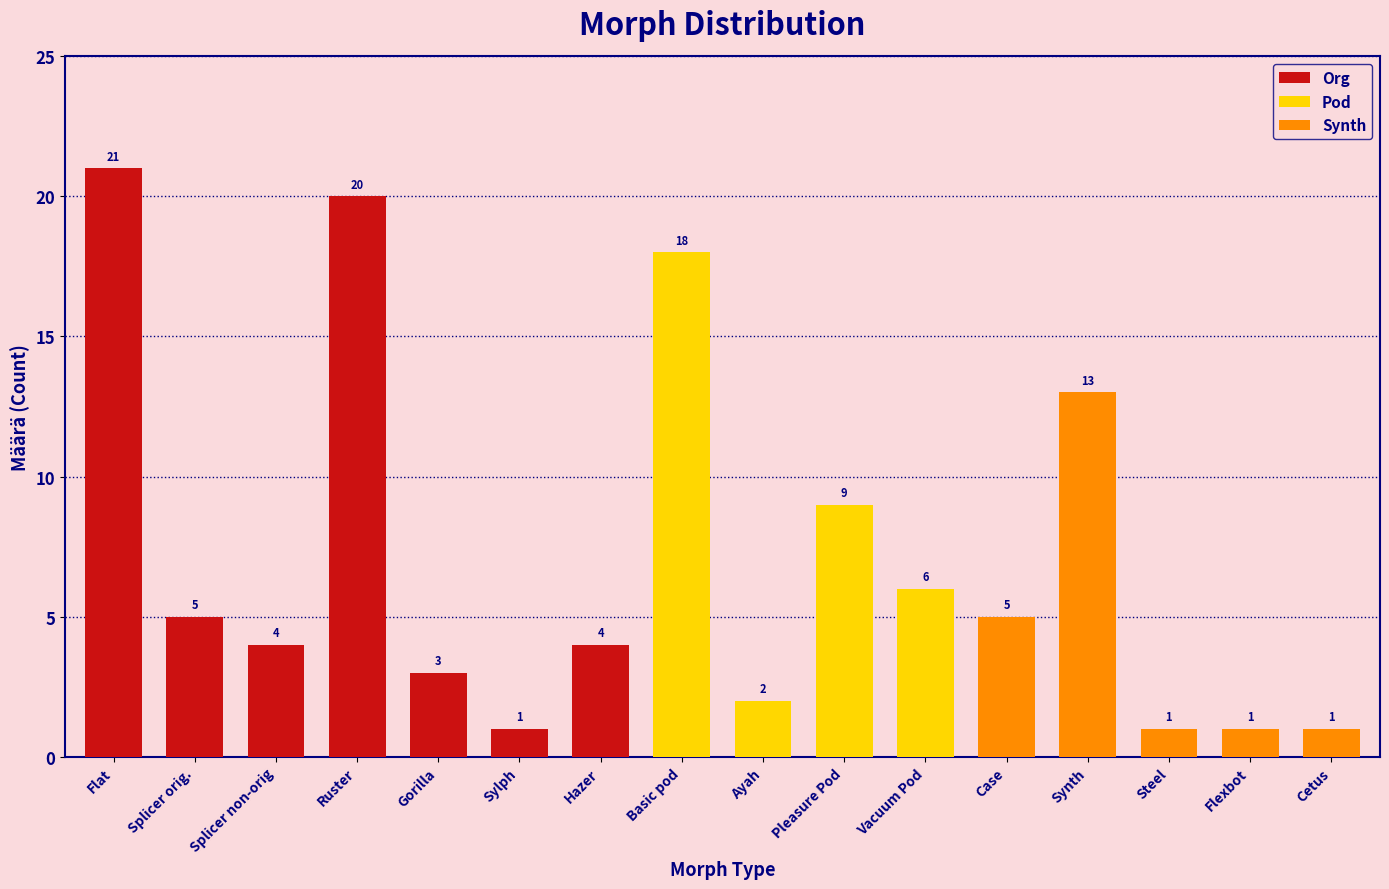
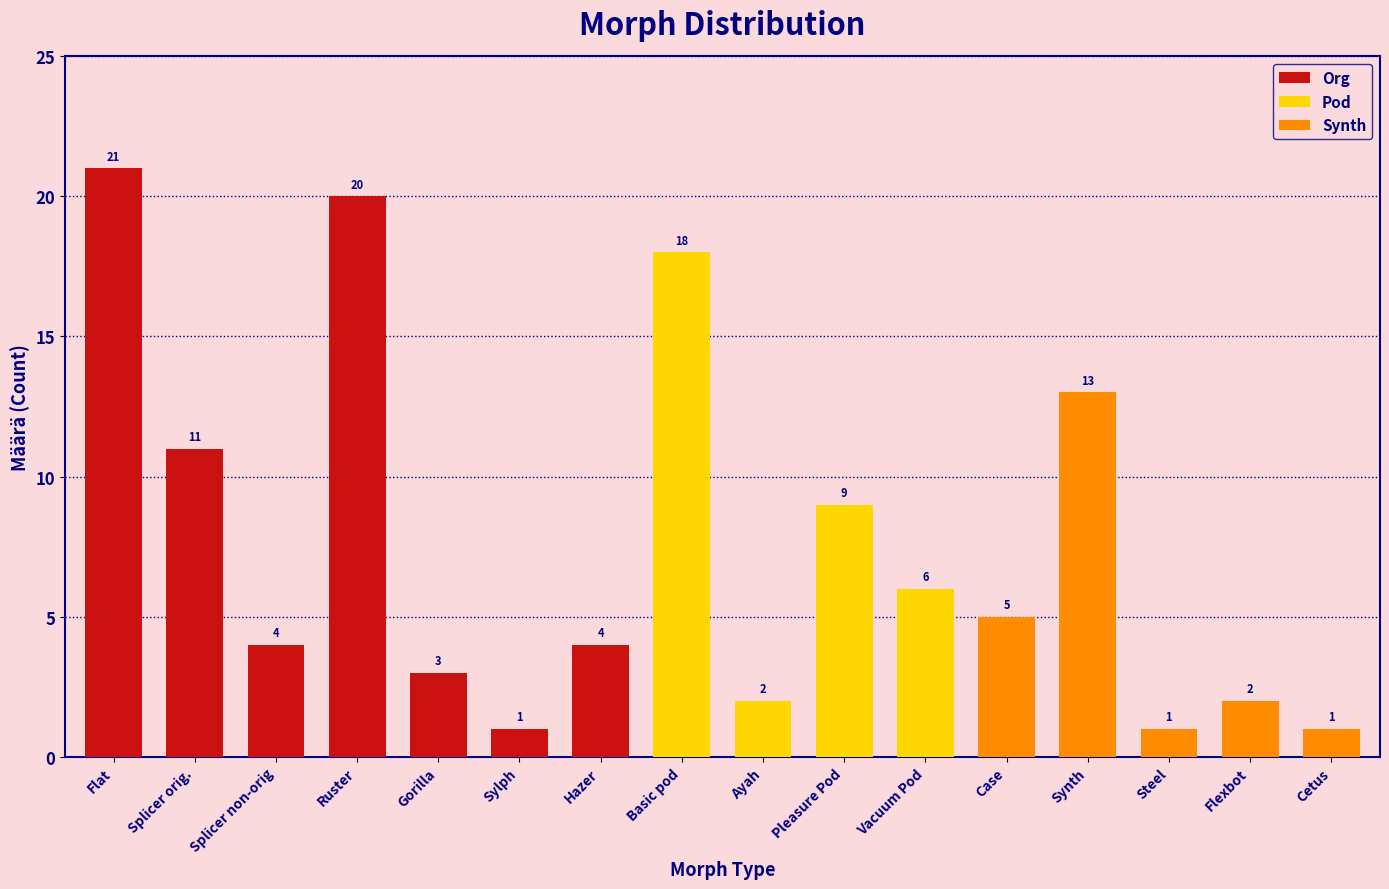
  {
    "Org": {
      "Flat": 21,
-     "Splicer orig.": 5,
+     "Splicer orig.": 11,
      "Splicer non-orig": 4,
      "Ruster": 20,
      "Gorilla": 3,
      "Sylph": 1,
      "Hazer": 4
    },
    "Pod": {
      "Basic pod": 18,
      "Ayah": 2,
      "Pleasure Pod": 9,
      "Vacuum Pod": 6
    },
    "Synth": {
      "Case": 5,
      "Synth": 13,
      "Steel": 1,
-     "Flexbot": 1,
+     "Flexbot": 2,
      "Cetus": 1
    }
  }
